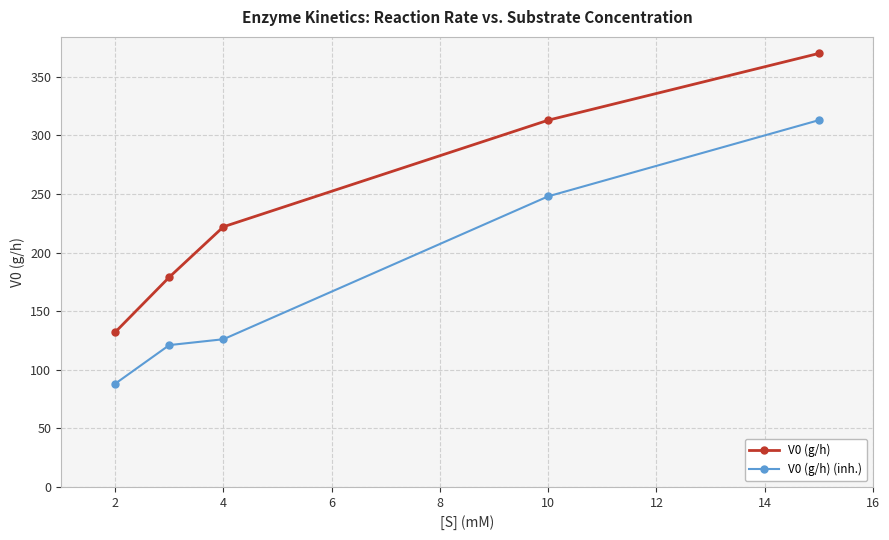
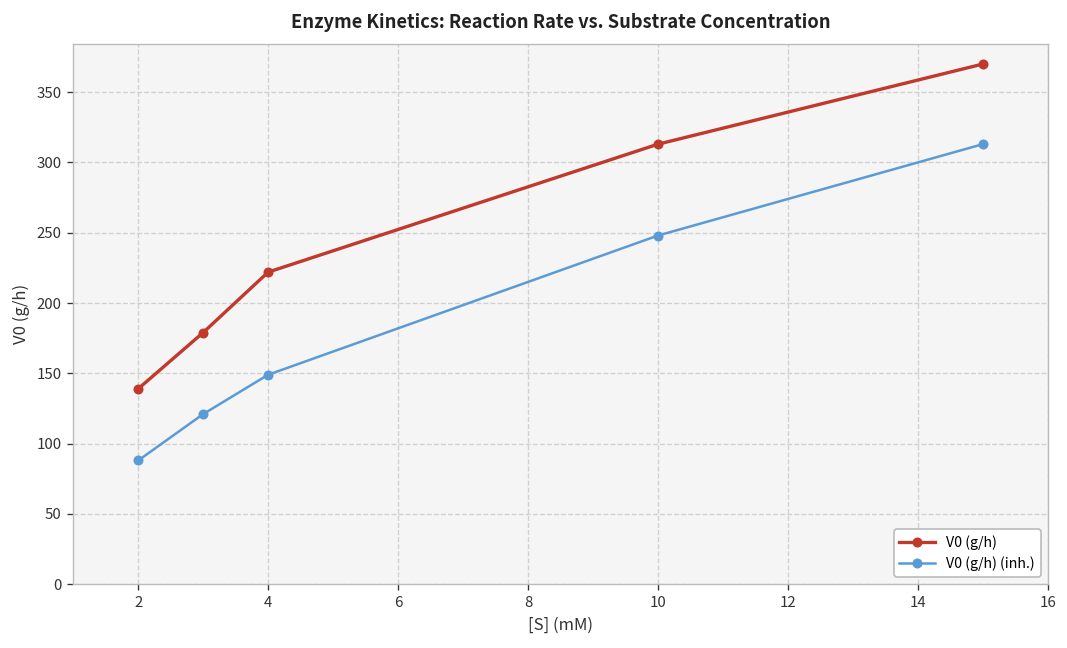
  {
    "V0 (g/h)": {
-     "2": 132,
+     "2": 139,
      "4": 222,
      "10": 313
    },
    "V0 (g/h) (inh.)": {
      "2": 88,
-     "4": 126,
+     "4": 149,
      "10": 248
    }
  }
